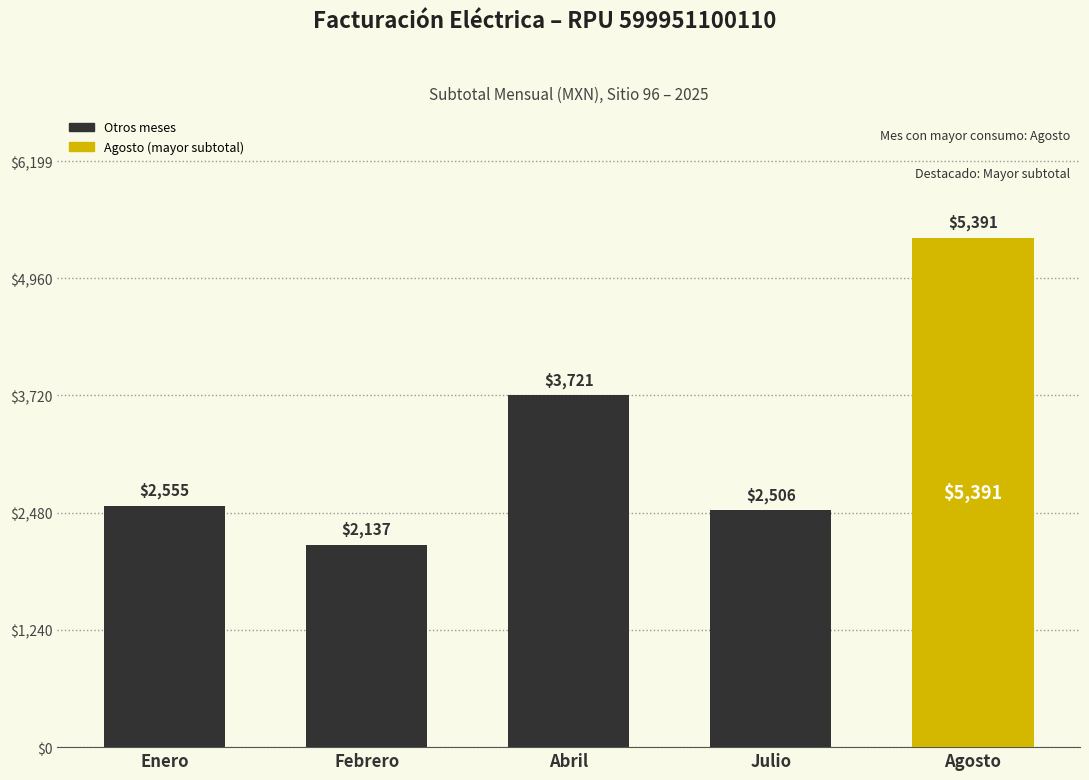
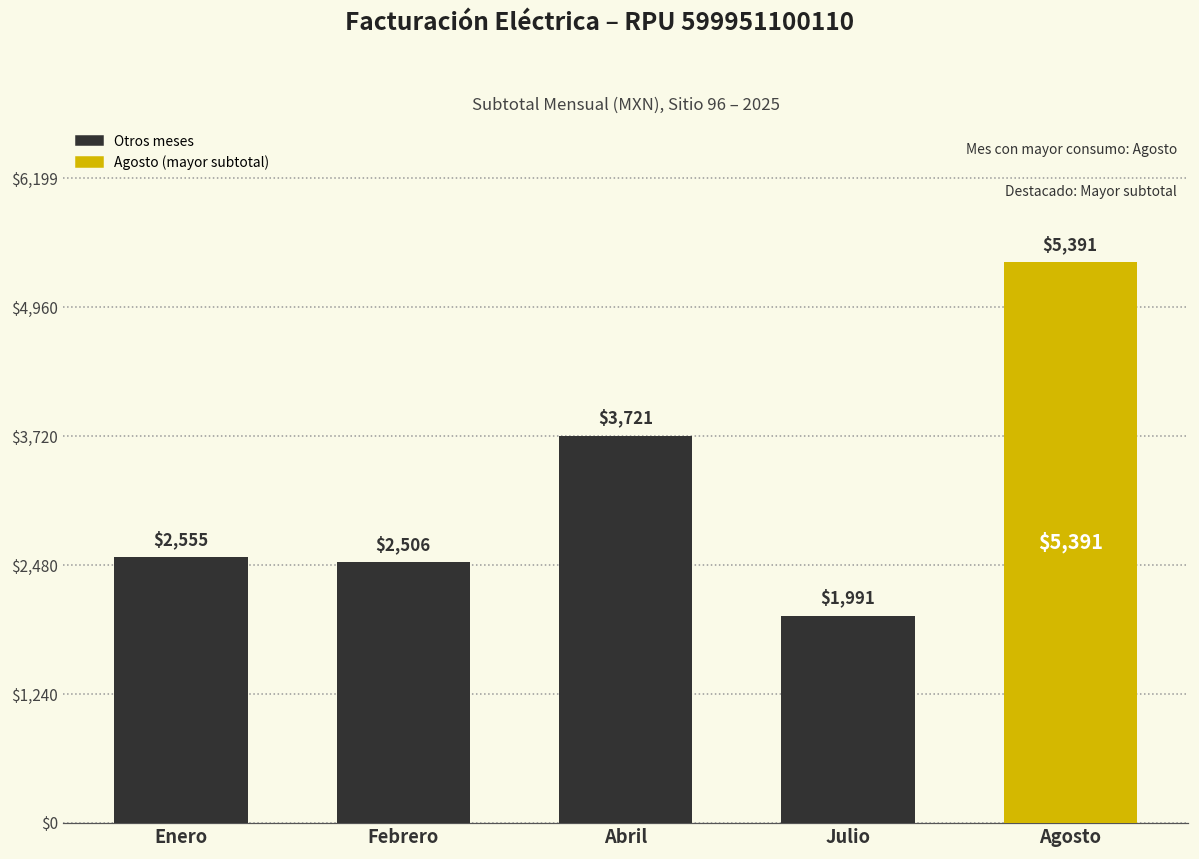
  {
    "Enero": "$2,555",
-   "Febrero": "$2,137",
+   "Febrero": "$2,506",
    "Abril": "$3,721",
-   "Julio": "$2,506",
+   "Julio": "$1,991",
    "Agosto": "$5,391"
  }
